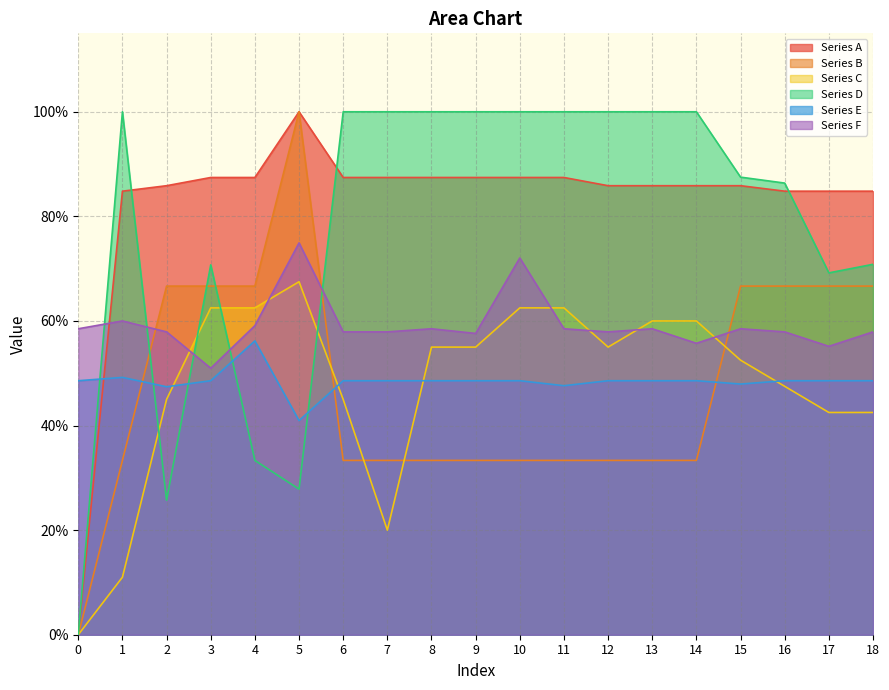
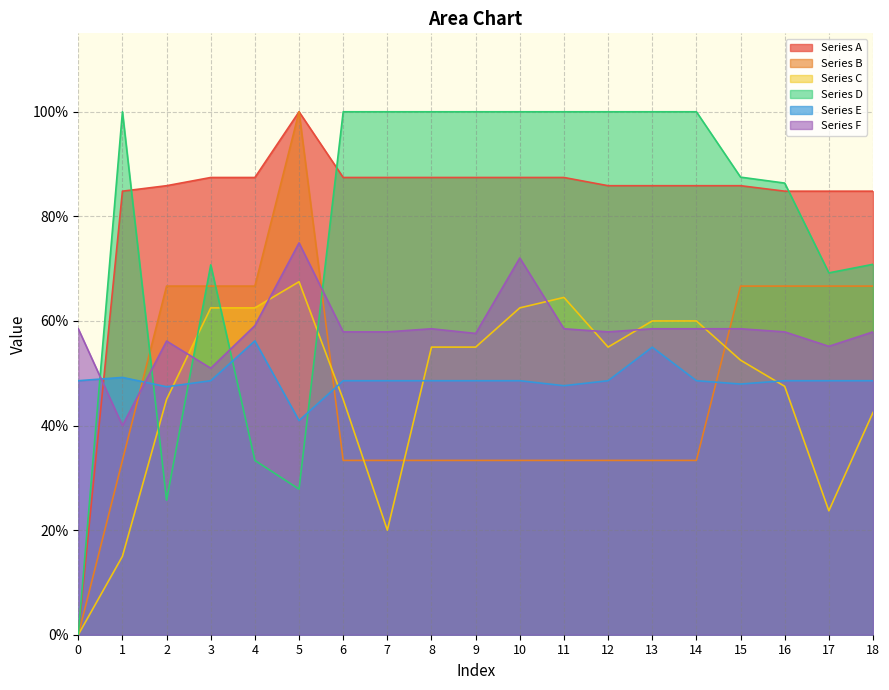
  {
    "Series C": {
-     "1": "11%",
+     "1": "15%",
      "2": "45%",
      "3": "63%",
      "4": "63%",
      "5": "68%",
      "6": "45%",
      "7": "20%",
      "8": "55%",
      "9": "55%",
      "10": "63%",
-     "11": "63%",
+     "11": "65%",
      "12": "55%",
      "13": "60%",
      "14": "60%",
      "15": "53%",
      "16": "48%",
-     "17": "43%",
+     "17": "24%",
      "18": "43%"
    },
    "Series D": {
      "1": "100%",
      "2": "26%",
      "3": "71%",
      "4": "33%",
      "5": "28%",
      "6": "100%",
      "7": "100%",
      "8": "100%",
      "9": "100%",
      "10": "100%",
      "11": "100%",
      "12": "100%",
      "13": "100%",
      "14": "100%",
      "15": "88%",
      "16": "86%",
      "17": "69%",
      "18": "71%"
    },
    "Series E": {
      "0": "49%",
      "1": "49%",
      "2": "47%",
      "3": "49%",
      "4": "56%",
      "5": "41%",
      "6": "49%",
      "7": "49%",
      "8": "49%",
      "9": "49%",
      "10": "49%",
      "11": "48%",
      "12": "49%",
-     "13": "49%",
+     "13": "55%",
      "14": "49%",
      "15": "48%",
      "16": "49%",
      "17": "49%",
      "18": "49%"
    },
    "Series F": {
      "0": "59%",
-     "1": "60%",
-     "2": "58%",
+     "1": "40%",
+     "2": "56%",
      "3": "51%",
      "4": "59%",
      "5": "75%",
      "6": "58%",
      "7": "58%",
      "8": "59%",
      "9": "58%",
      "10": "72%",
      "11": "59%",
      "12": "58%",
      "13": "59%",
-     "14": "56%",
+     "14": "59%",
      "15": "59%",
      "16": "58%",
      "17": "55%",
      "18": "58%"
    }
  }
